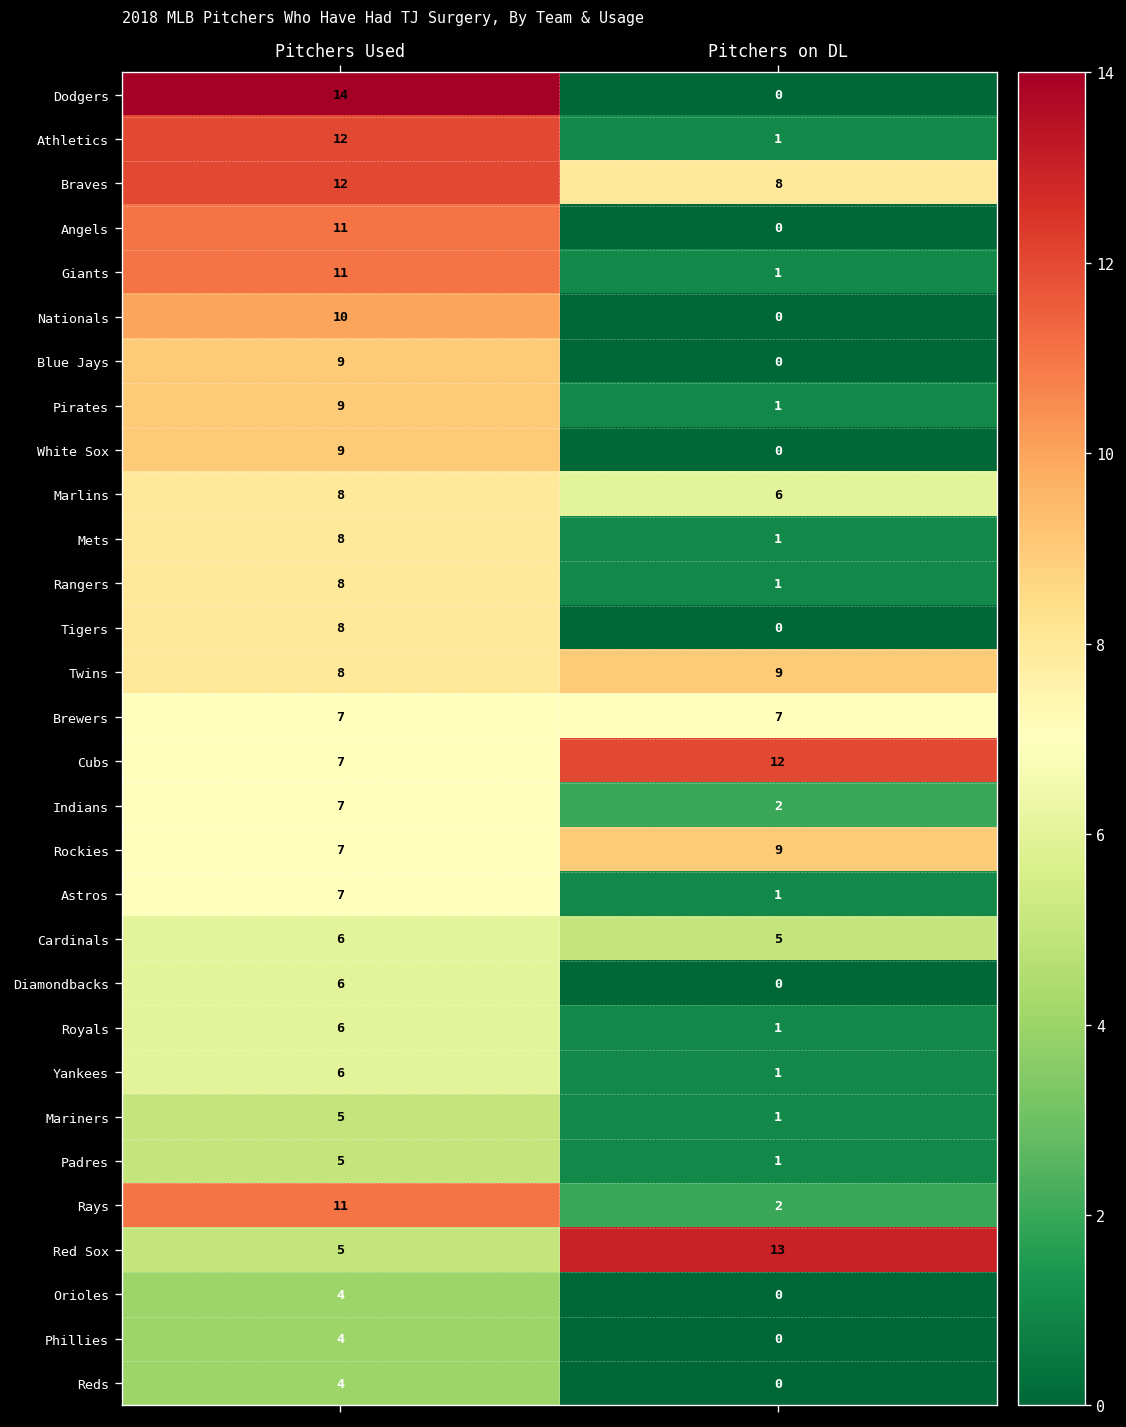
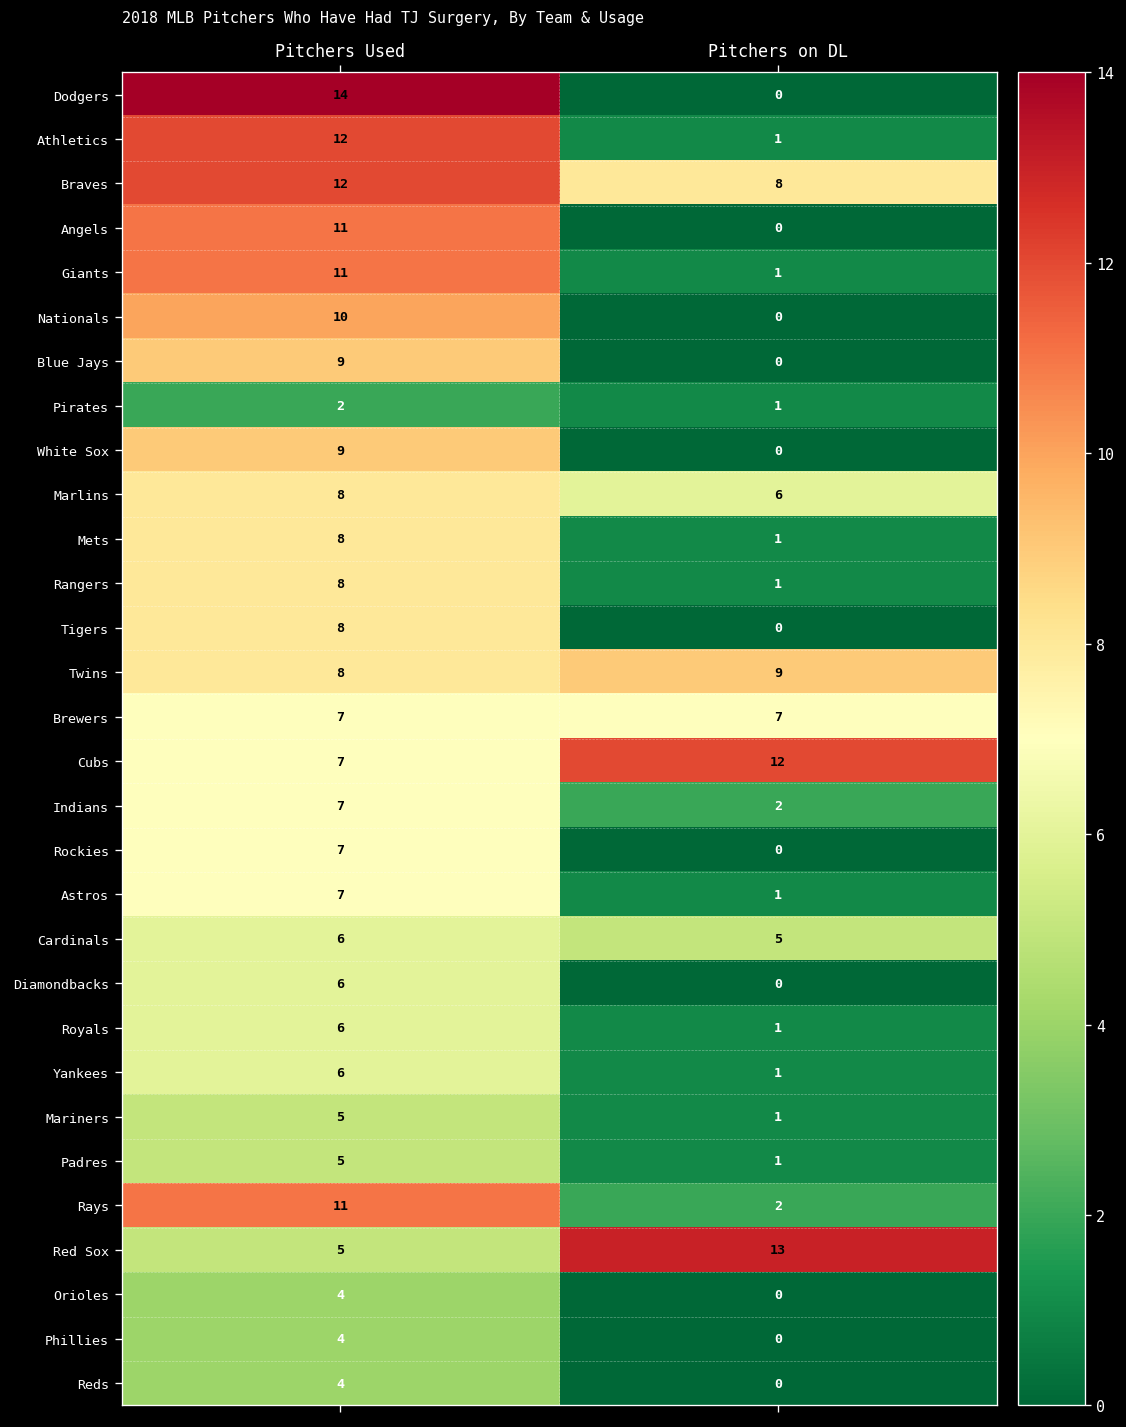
  {
    "Dodgers": {
      "Pitchers Used": 14,
      "Pitchers on DL": 0
    },
    "Athletics": {
      "Pitchers Used": 12,
      "Pitchers on DL": 1
    },
    "Braves": {
      "Pitchers Used": 12,
      "Pitchers on DL": 8
    },
    "Angels": {
      "Pitchers Used": 11,
      "Pitchers on DL": 0
    },
    "Giants": {
      "Pitchers Used": 11,
      "Pitchers on DL": 1
    },
    "Nationals": {
      "Pitchers Used": 10,
      "Pitchers on DL": 0
    },
    "Blue Jays": {
      "Pitchers Used": 9,
      "Pitchers on DL": 0
    },
    "Pirates": {
-     "Pitchers Used": 9,
+     "Pitchers Used": 2,
      "Pitchers on DL": 1
    },
    "White Sox": {
      "Pitchers Used": 9,
      "Pitchers on DL": 0
    },
    "Marlins": {
      "Pitchers Used": 8,
      "Pitchers on DL": 6
    },
    "Mets": {
      "Pitchers Used": 8,
      "Pitchers on DL": 1
    },
    "Rangers": {
      "Pitchers Used": 8,
      "Pitchers on DL": 1
    },
    "Tigers": {
      "Pitchers Used": 8,
      "Pitchers on DL": 0
    },
    "Twins": {
      "Pitchers Used": 8,
      "Pitchers on DL": 9
    },
    "Brewers": {
      "Pitchers Used": 7,
      "Pitchers on DL": 7
    },
    "Cubs": {
      "Pitchers Used": 7,
      "Pitchers on DL": 12
    },
    "Indians": {
      "Pitchers Used": 7,
      "Pitchers on DL": 2
    },
    "Rockies": {
      "Pitchers Used": 7,
-     "Pitchers on DL": 9
+     "Pitchers on DL": 0
    },
    "Astros": {
      "Pitchers Used": 7,
      "Pitchers on DL": 1
    },
    "Cardinals": {
      "Pitchers Used": 6,
      "Pitchers on DL": 5
    },
    "Diamondbacks": {
      "Pitchers Used": 6,
      "Pitchers on DL": 0
    },
    "Royals": {
      "Pitchers Used": 6,
      "Pitchers on DL": 1
    },
    "Yankees": {
      "Pitchers Used": 6,
      "Pitchers on DL": 1
    },
    "Mariners": {
      "Pitchers Used": 5,
      "Pitchers on DL": 1
    },
    "Padres": {
      "Pitchers Used": 5,
      "Pitchers on DL": 1
    },
    "Rays": {
      "Pitchers Used": 11,
      "Pitchers on DL": 2
    },
    "Red Sox": {
      "Pitchers Used": 5,
      "Pitchers on DL": 13
    },
    "Orioles": {
      "Pitchers Used": 4,
      "Pitchers on DL": 0
    },
    "Phillies": {
      "Pitchers Used": 4,
      "Pitchers on DL": 0
    },
    "Reds": {
      "Pitchers Used": 4,
      "Pitchers on DL": 0
    }
  }
